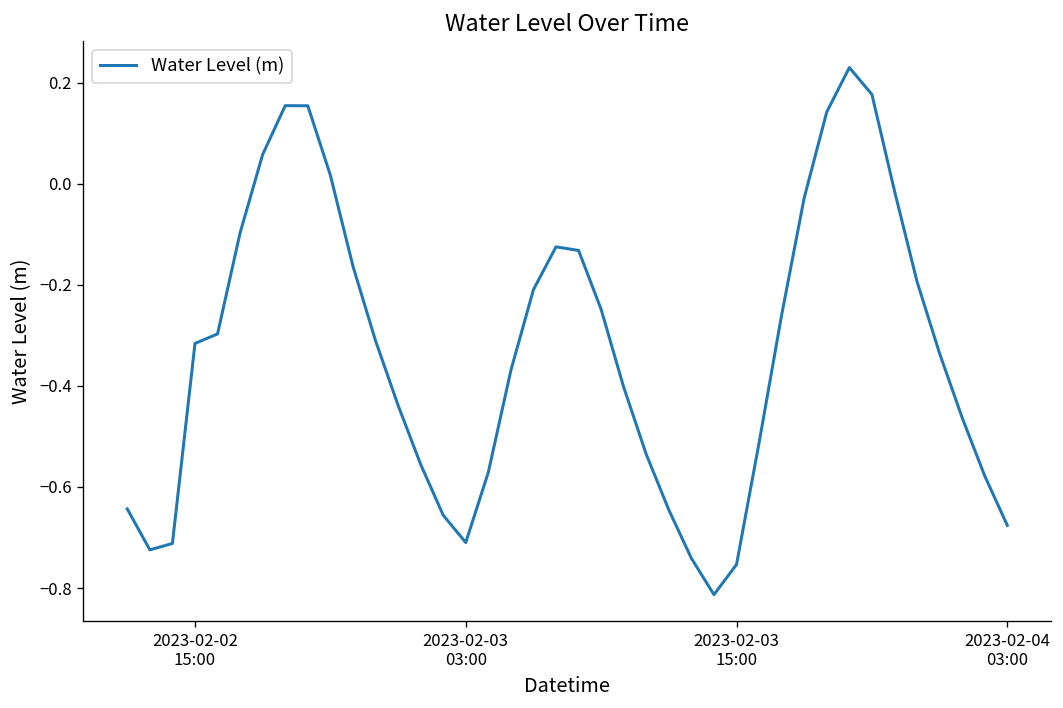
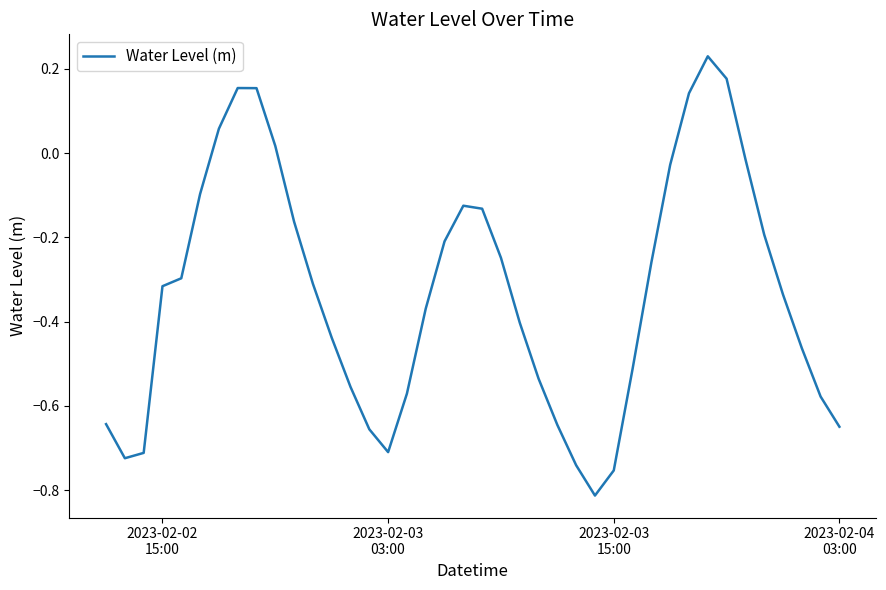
  {
    "2023-02-02 15:00": -0.32,
    "2023-02-03 03:00": -0.71,
    "2023-02-03 15:00": -0.75,
-   "2023-02-04 03:00": -0.68
+   "2023-02-04 03:00": -0.65
  }
